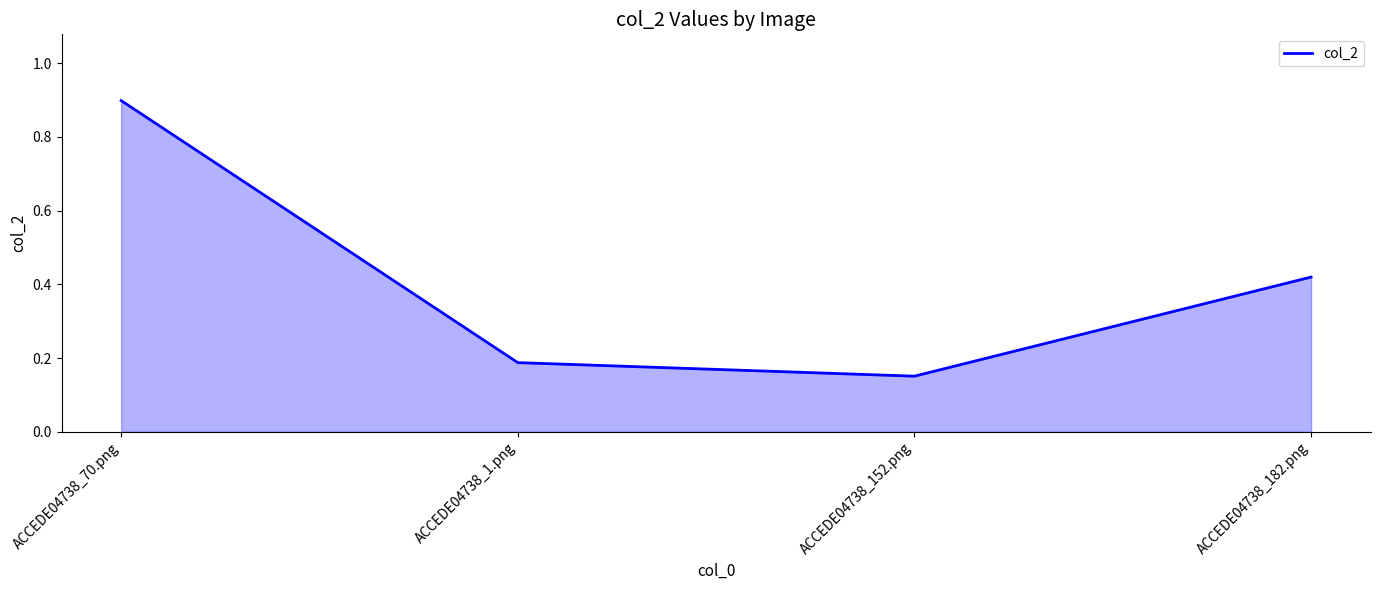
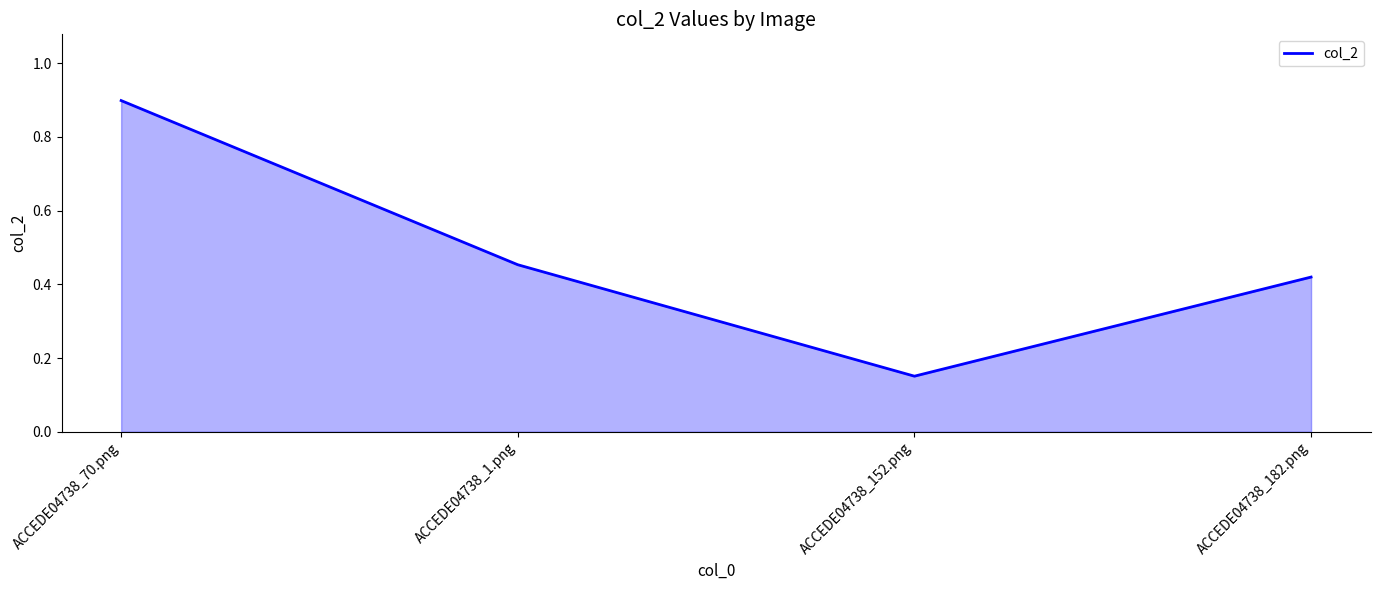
  {
    "ACCEDE04738_70.png": 0.90,
-   "ACCEDE04738_1.png": 0.19,
+   "ACCEDE04738_1.png": 0.45,
    "ACCEDE04738_152.png": 0.15,
    "ACCEDE04738_182.png": 0.42
  }
